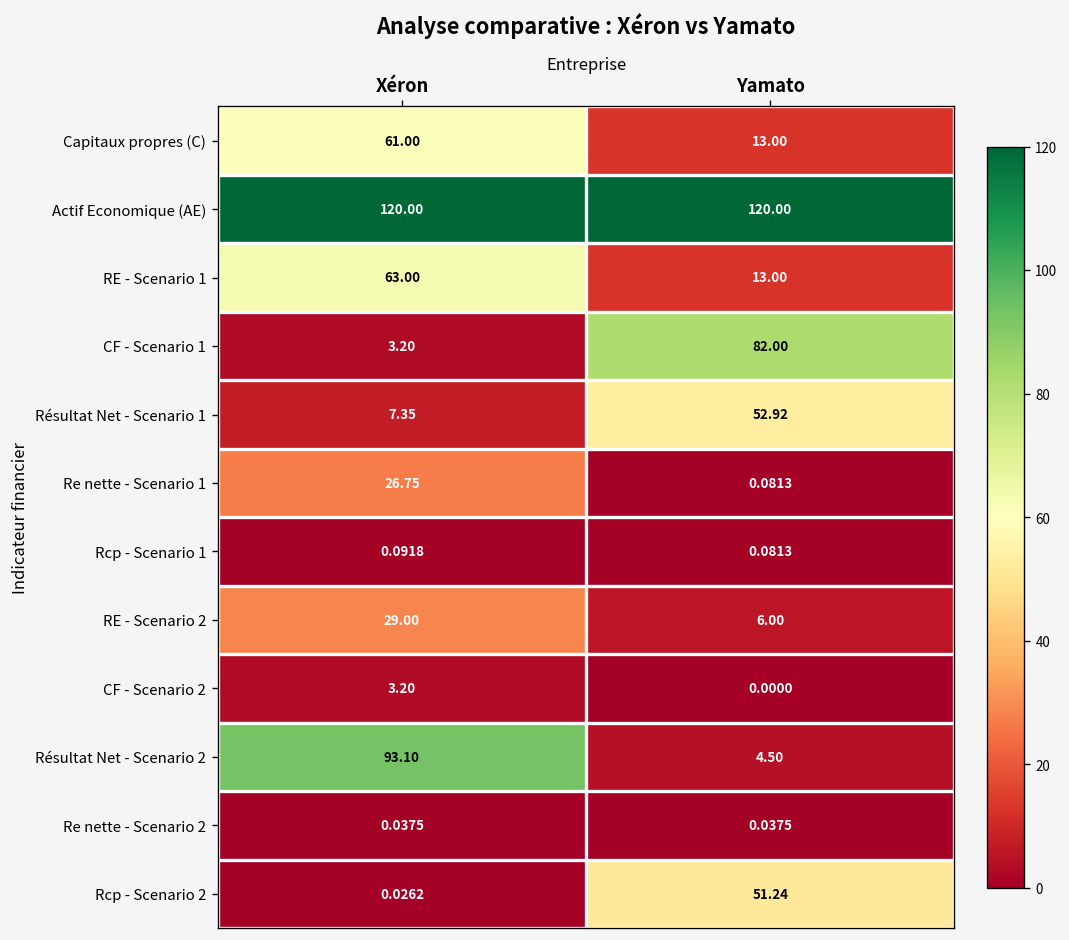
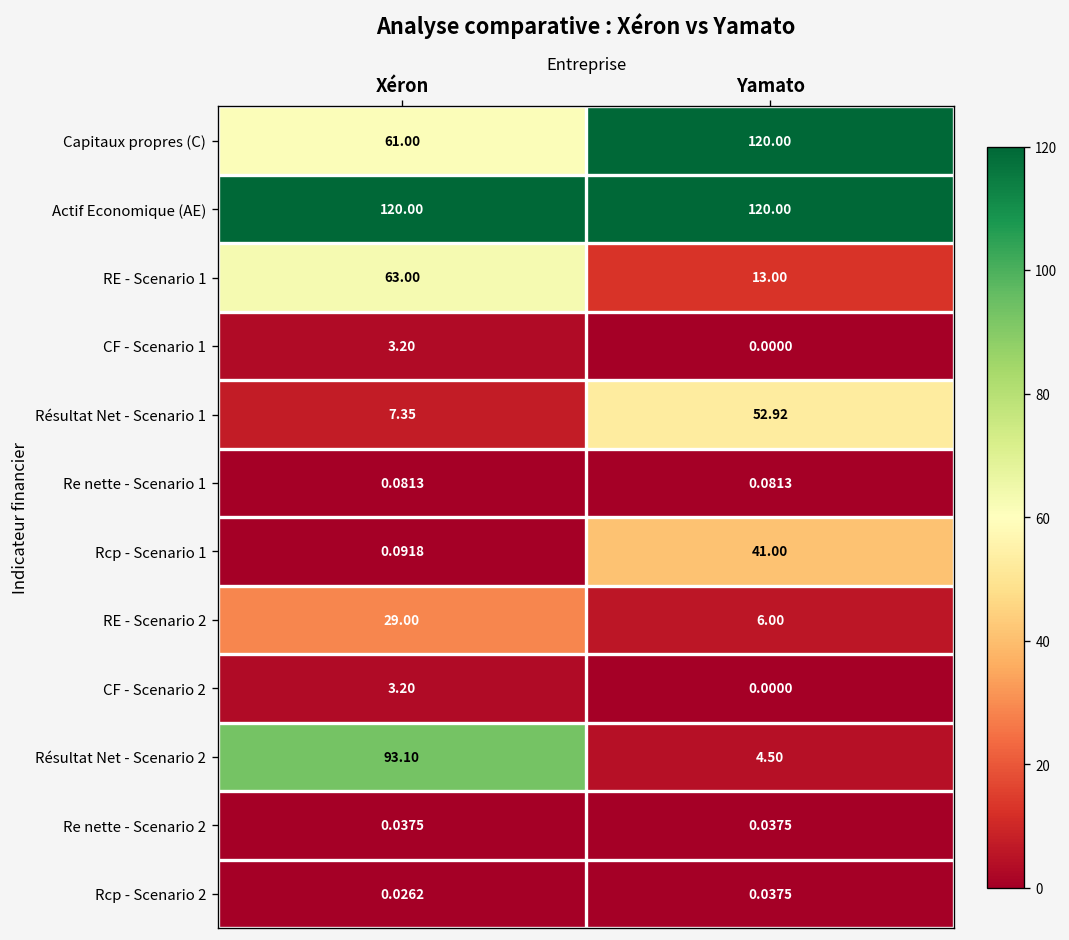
  {
    "Capitaux propres (C)": {
      "Xéron": 61.00,
-     "Yamato": 13.00
+     "Yamato": 120.00
    },
    "Actif Economique (AE)": {
      "Xéron": 120.00,
      "Yamato": 120.00
    },
    "RE - Scenario 1": {
      "Xéron": 63.00,
      "Yamato": 13.00
    },
    "CF - Scenario 1": {
      "Xéron": 3.20,
-     "Yamato": 82.00
+     "Yamato": 0.0000
    },
    "Résultat Net - Scenario 1": {
      "Xéron": 7.35,
      "Yamato": 52.92
    },
    "Re nette - Scenario 1": {
-     "Xéron": 26.75,
+     "Xéron": 0.0813,
      "Yamato": 0.0813
    },
    "Rcp - Scenario 1": {
      "Xéron": 0.0918,
-     "Yamato": 0.0813
+     "Yamato": 41.00
    },
    "RE - Scenario 2": {
      "Xéron": 29.00,
      "Yamato": 6.00
    },
    "CF - Scenario 2": {
      "Xéron": 3.20,
      "Yamato": 0.0000
    },
    "Résultat Net - Scenario 2": {
      "Xéron": 93.10,
      "Yamato": 4.50
    },
    "Re nette - Scenario 2": {
      "Xéron": 0.0375,
      "Yamato": 0.0375
    },
    "Rcp - Scenario 2": {
      "Xéron": 0.0262,
-     "Yamato": 51.24
+     "Yamato": 0.0375
    }
  }
